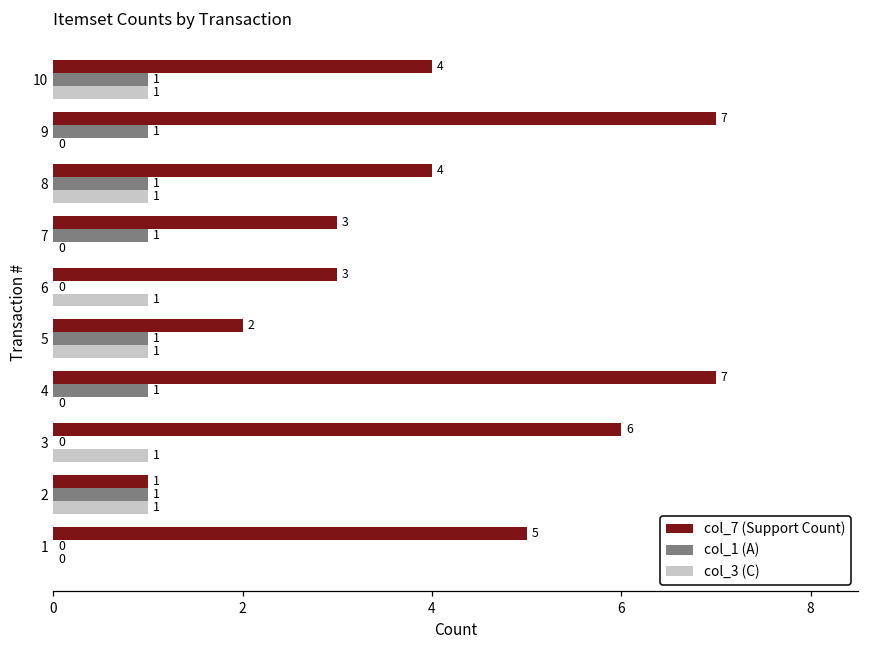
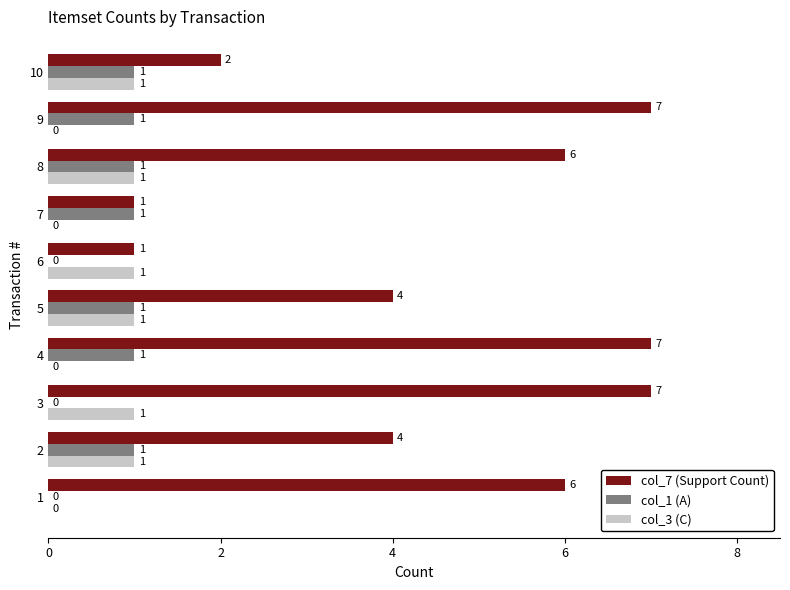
  {
    "col_7 (Support Count)": {
-     "10": 4,
+     "10": 2,
      "9": 7,
-     "8": 4,
-     "7": 3,
-     "6": 3,
-     "5": 2,
+     "8": 6,
+     "7": 1,
+     "6": 1,
+     "5": 4,
      "4": 7,
-     "3": 6,
-     "2": 1,
-     "1": 5
+     "3": 7,
+     "2": 4,
+     "1": 6
    },
    "col_1 (A)": {
      "10": 1,
      "9": 1,
      "8": 1,
      "7": 1,
      "6": 0,
      "5": 1,
      "4": 1,
      "3": 0,
      "2": 1,
      "1": 0
    },
    "col_3 (C)": {
      "10": 1,
      "9": 0,
      "8": 1,
      "7": 0,
      "6": 1,
      "5": 1,
      "4": 0,
      "3": 1,
      "2": 1,
      "1": 0
    }
  }
